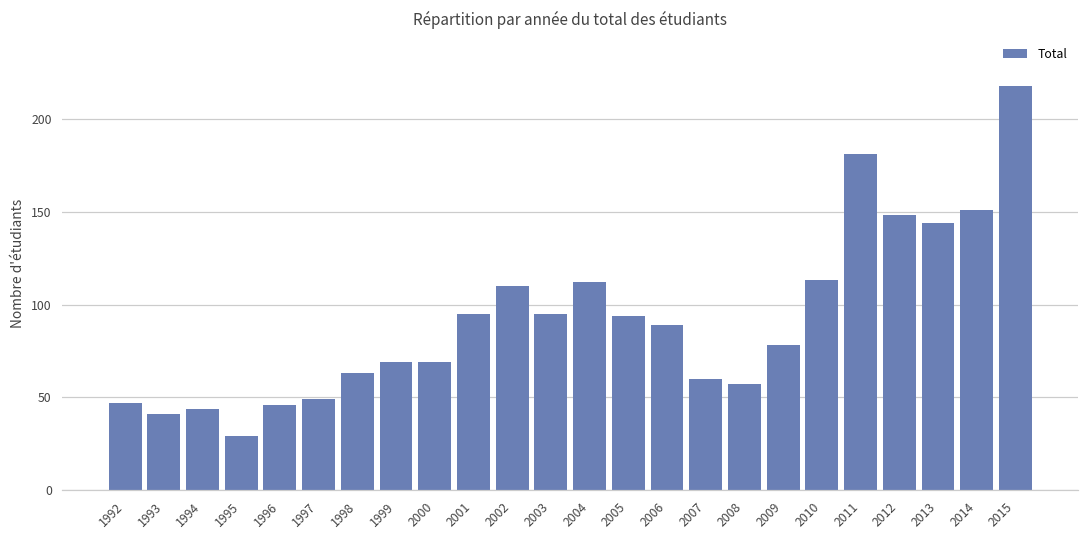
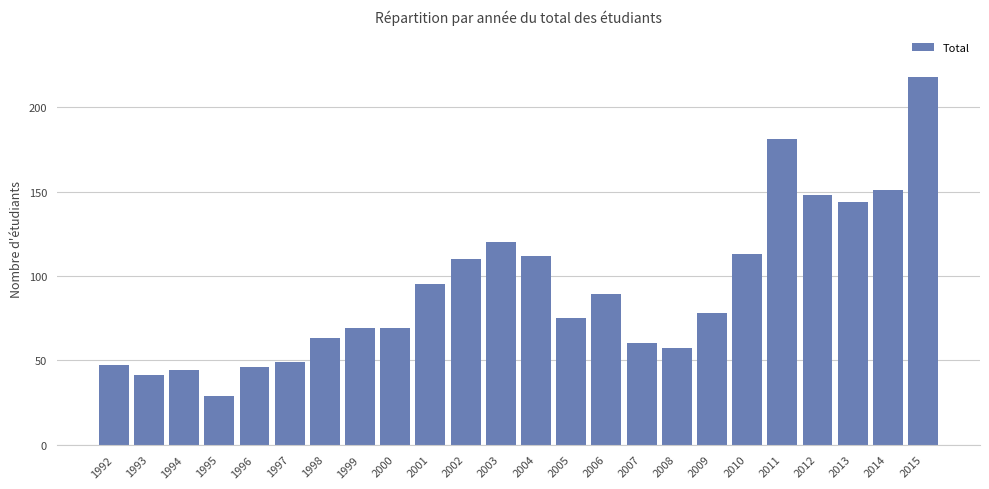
  {
    "1992": 47,
    "1993": 41,
    "1994": 44,
    "1995": 29,
    "1996": 46,
    "1997": 49,
    "1998": 63,
    "1999": 69,
    "2000": 69,
    "2001": 95,
    "2002": 110,
-   "2003": 95,
+   "2003": 120,
    "2004": 112,
-   "2005": 94,
+   "2005": 75,
    "2006": 89,
    "2007": 60,
    "2008": 57,
    "2009": 78,
    "2010": 113,
    "2011": 181,
    "2012": 148,
    "2013": 144,
    "2014": 151,
    "2015": 218
  }
